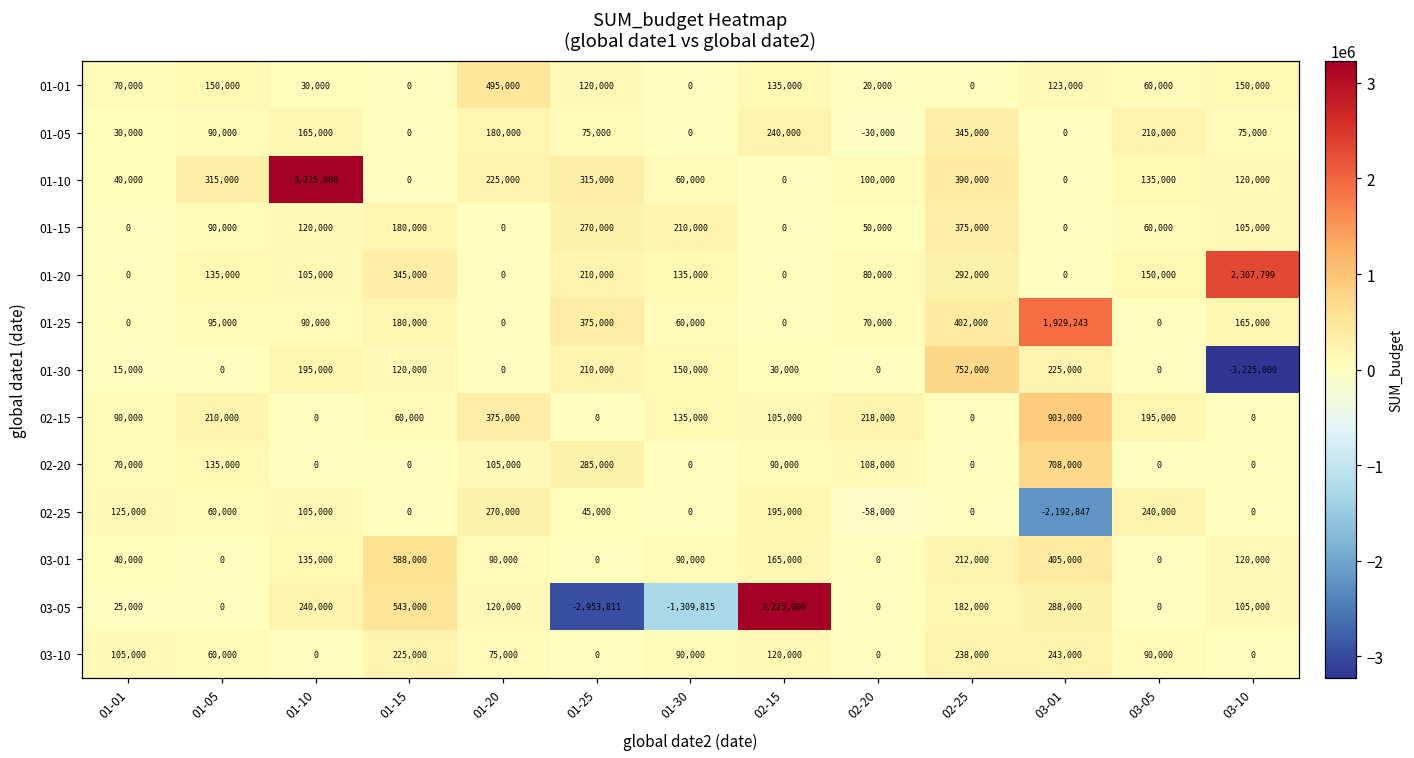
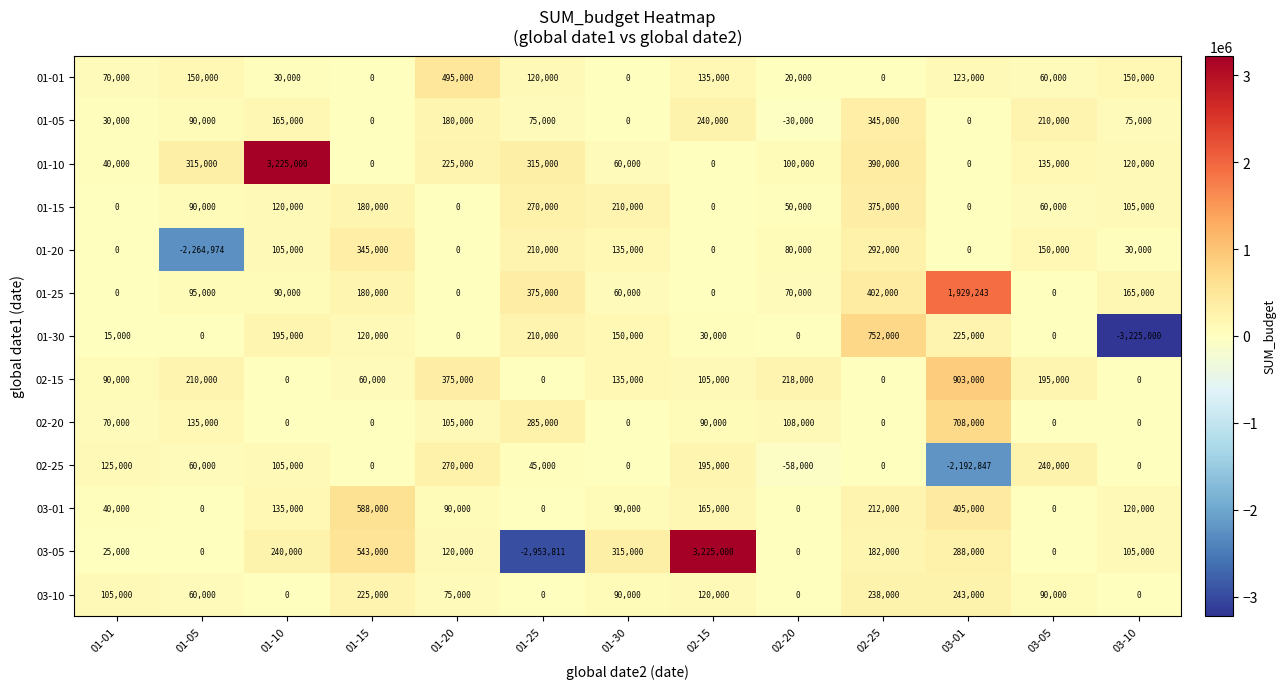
  {
    "01-01": {
      "01-01": "70,000",
      "01-05": "150,000",
      "01-10": "30,000",
      "01-15": "0",
      "01-20": "495,000",
      "01-25": "120,000",
      "01-30": "0",
      "02-15": "135,000",
      "02-20": "20,000",
      "02-25": "0",
      "03-01": "123,000",
      "03-05": "60,000",
      "03-10": "150,000"
    },
    "01-05": {
      "01-01": "30,000",
      "01-05": "90,000",
      "01-10": "165,000",
      "01-15": "0",
      "01-20": "180,000",
      "01-25": "75,000",
      "01-30": "0",
      "02-15": "240,000",
      "02-20": "-30,000",
      "02-25": "345,000",
      "03-01": "0",
      "03-05": "210,000",
      "03-10": "75,000"
    },
    "01-10": {
      "01-01": "40,000",
      "01-05": "315,000",
      "01-10": "3,225,000",
      "01-15": "0",
      "01-20": "225,000",
      "01-25": "315,000",
      "01-30": "60,000",
      "02-15": "0",
      "02-20": "100,000",
      "02-25": "390,000",
      "03-01": "0",
      "03-05": "135,000",
      "03-10": "120,000"
    },
    "01-15": {
      "01-01": "0",
      "01-05": "90,000",
      "01-10": "120,000",
      "01-15": "180,000",
      "01-20": "0",
      "01-25": "270,000",
      "01-30": "210,000",
      "02-15": "0",
      "02-20": "50,000",
      "02-25": "375,000",
      "03-01": "0",
      "03-05": "60,000",
      "03-10": "105,000"
    },
    "01-20": {
      "01-01": "0",
-     "01-05": "135,000",
+     "01-05": "-2,264,974",
      "01-10": "105,000",
      "01-15": "345,000",
      "01-20": "0",
      "01-25": "210,000",
      "01-30": "135,000",
      "02-15": "0",
      "02-20": "80,000",
      "02-25": "292,000",
      "03-01": "0",
      "03-05": "150,000",
-     "03-10": "2,307,799"
+     "03-10": "30,000"
    },
    "01-25": {
      "01-01": "0",
      "01-05": "95,000",
      "01-10": "90,000",
      "01-15": "180,000",
      "01-20": "0",
      "01-25": "375,000",
      "01-30": "60,000",
      "02-15": "0",
      "02-20": "70,000",
      "02-25": "402,000",
      "03-01": "1,929,243",
      "03-05": "0",
      "03-10": "165,000"
    },
    "01-30": {
      "01-01": "15,000",
      "01-05": "0",
      "01-10": "195,000",
      "01-15": "120,000",
      "01-20": "0",
      "01-25": "210,000",
      "01-30": "150,000",
      "02-15": "30,000",
      "02-20": "0",
      "02-25": "752,000",
      "03-01": "225,000",
      "03-05": "0",
      "03-10": "-3,225,000"
    },
    "02-15": {
      "01-01": "90,000",
      "01-05": "210,000",
      "01-10": "0",
      "01-15": "60,000",
      "01-20": "375,000",
      "01-25": "0",
      "01-30": "135,000",
      "02-15": "105,000",
      "02-20": "218,000",
      "02-25": "0",
      "03-01": "903,000",
      "03-05": "195,000",
      "03-10": "0"
    },
    "02-20": {
      "01-01": "70,000",
      "01-05": "135,000",
      "01-10": "0",
      "01-15": "0",
      "01-20": "105,000",
      "01-25": "285,000",
      "01-30": "0",
      "02-15": "90,000",
      "02-20": "108,000",
      "02-25": "0",
      "03-01": "708,000",
      "03-05": "0",
      "03-10": "0"
    },
    "02-25": {
      "01-01": "125,000",
      "01-05": "60,000",
      "01-10": "105,000",
      "01-15": "0",
      "01-20": "270,000",
      "01-25": "45,000",
      "01-30": "0",
      "02-15": "195,000",
      "02-20": "-58,000",
      "02-25": "0",
      "03-01": "-2,192,847",
      "03-05": "240,000",
      "03-10": "0"
    },
    "03-01": {
      "01-01": "40,000",
      "01-05": "0",
      "01-10": "135,000",
      "01-15": "588,000",
      "01-20": "90,000",
      "01-25": "0",
      "01-30": "90,000",
      "02-15": "165,000",
      "02-20": "0",
      "02-25": "212,000",
      "03-01": "405,000",
      "03-05": "0",
      "03-10": "120,000"
    },
    "03-05": {
      "01-01": "25,000",
      "01-05": "0",
      "01-10": "240,000",
      "01-15": "543,000",
      "01-20": "120,000",
      "01-25": "-2,953,811",
-     "01-30": "-1,309,815",
+     "01-30": "315,000",
      "02-15": "3,225,000",
      "02-20": "0",
      "02-25": "182,000",
      "03-01": "288,000",
      "03-05": "0",
      "03-10": "105,000"
    },
    "03-10": {
      "01-01": "105,000",
      "01-05": "60,000",
      "01-10": "0",
      "01-15": "225,000",
      "01-20": "75,000",
      "01-25": "0",
      "01-30": "90,000",
      "02-15": "120,000",
      "02-20": "0",
      "02-25": "238,000",
      "03-01": "243,000",
      "03-05": "90,000",
      "03-10": "0"
    }
  }
